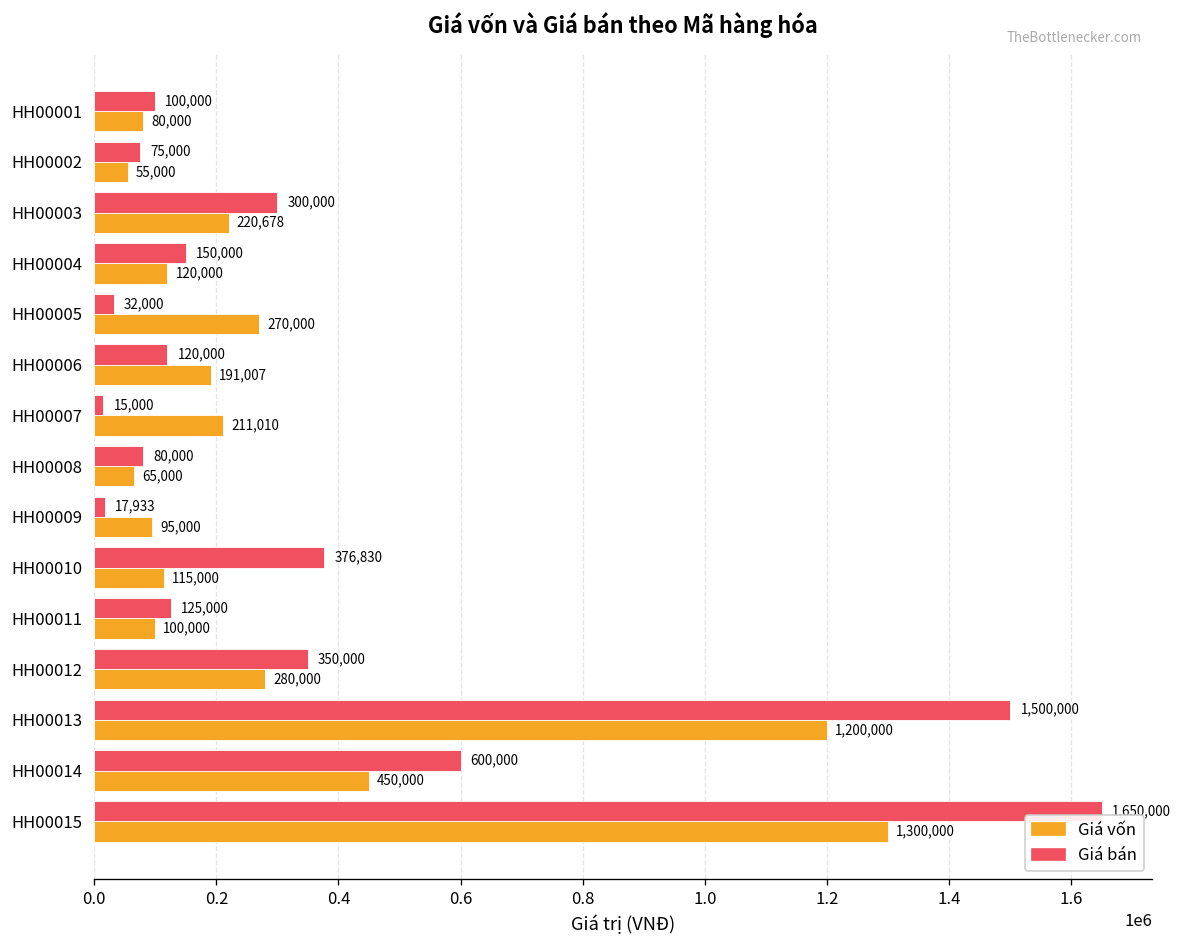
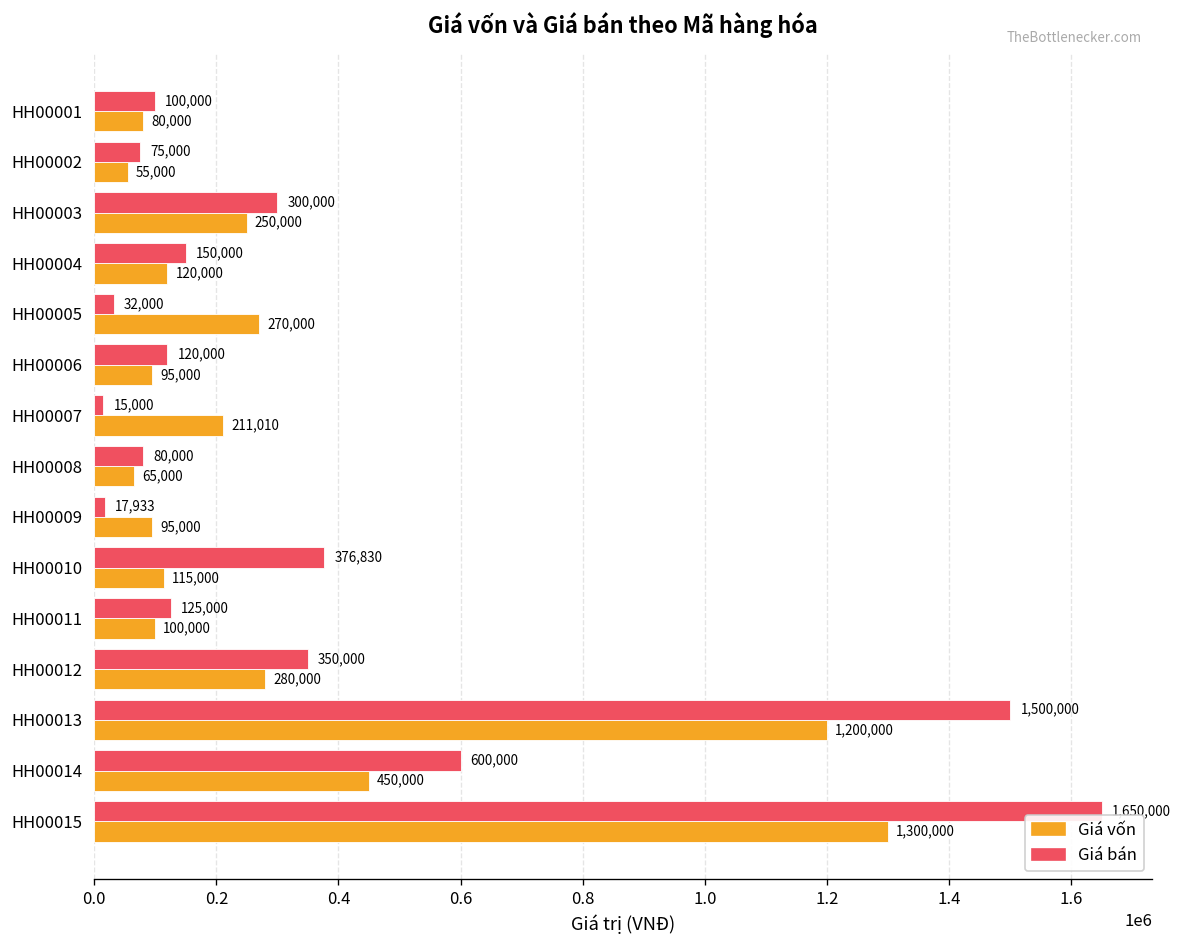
  {
    "Giá vốn": {
      "HH00001": "80,000",
      "HH00002": "55,000",
-     "HH00003": "220,678",
+     "HH00003": "250,000",
      "HH00004": "120,000",
      "HH00005": "270,000",
-     "HH00006": "191,007",
+     "HH00006": "95,000",
      "HH00007": "211,010",
      "HH00008": "65,000",
      "HH00009": "95,000",
      "HH00010": "115,000",
      "HH00011": "100,000",
      "HH00012": "280,000",
      "HH00013": "1,200,000",
      "HH00014": "450,000",
      "HH00015": "1,300,000"
    },
    "Giá bán": {
      "HH00001": "100,000",
      "HH00002": "75,000",
      "HH00003": "300,000",
      "HH00004": "150,000",
      "HH00005": "32,000",
      "HH00006": "120,000",
      "HH00007": "15,000",
      "HH00008": "80,000",
      "HH00009": "17,933",
      "HH00010": "376,830",
      "HH00011": "125,000",
      "HH00012": "350,000",
      "HH00013": "1,500,000",
      "HH00014": "600,000"
    }
  }
